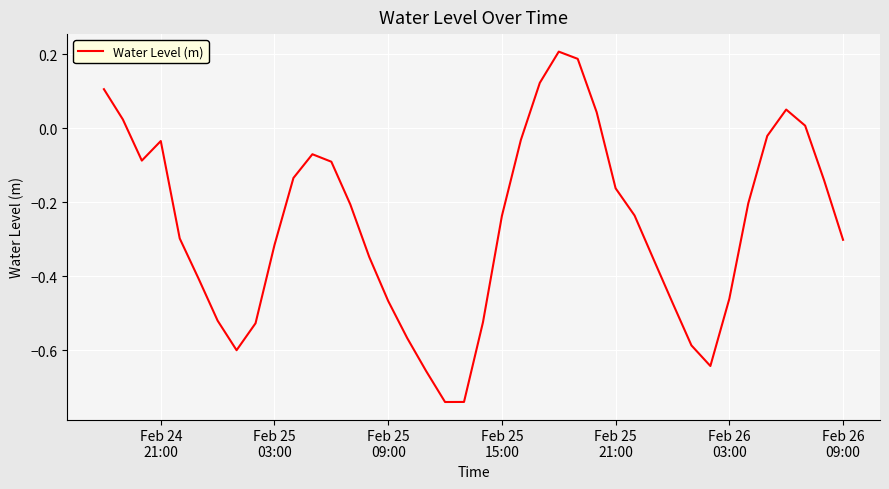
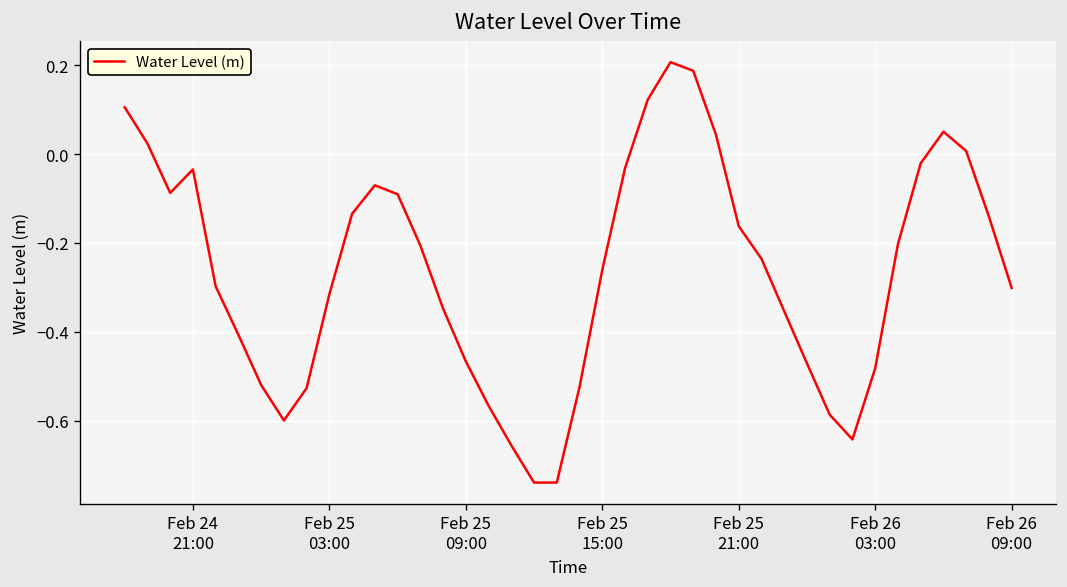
  {
    "Feb 24 21:00": -0.03,
    "Feb 25 03:00": -0.32,
    "Feb 25 09:00": -0.47,
-   "Feb 25 15:00": -0.24,
+   "Feb 25 15:00": -0.26,
    "Feb 25 21:00": -0.16,
-   "Feb 26 03:00": -0.46,
+   "Feb 26 03:00": -0.48,
    "Feb 26 09:00": -0.30
  }
